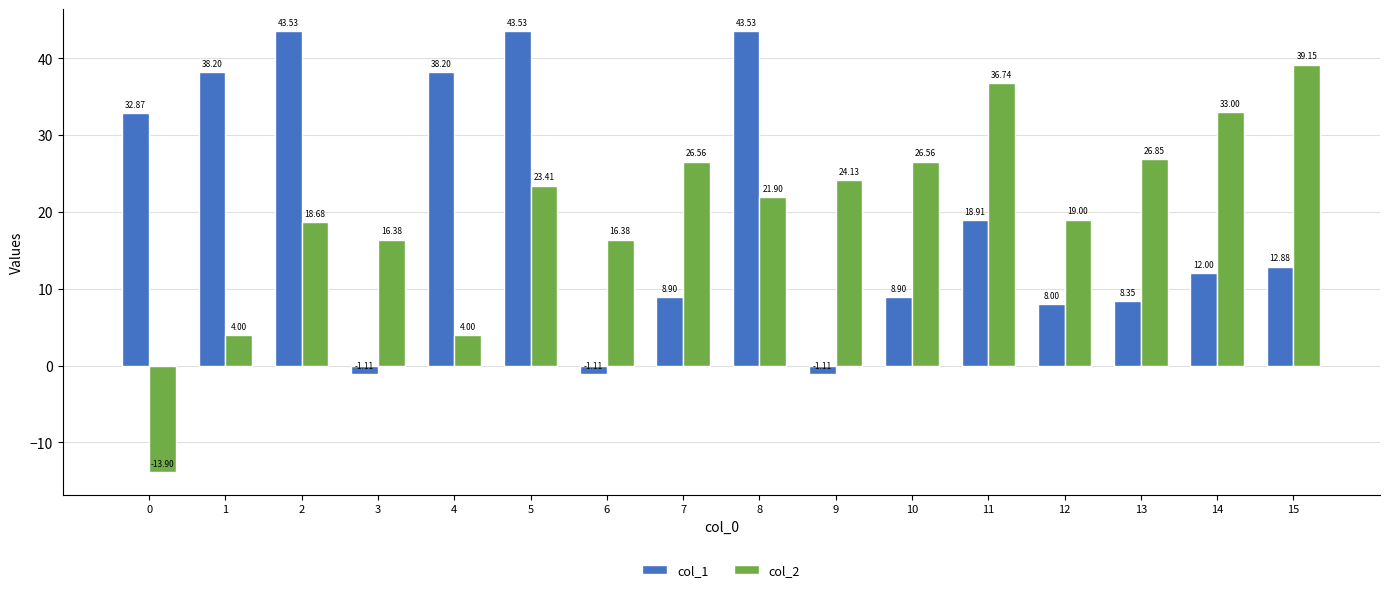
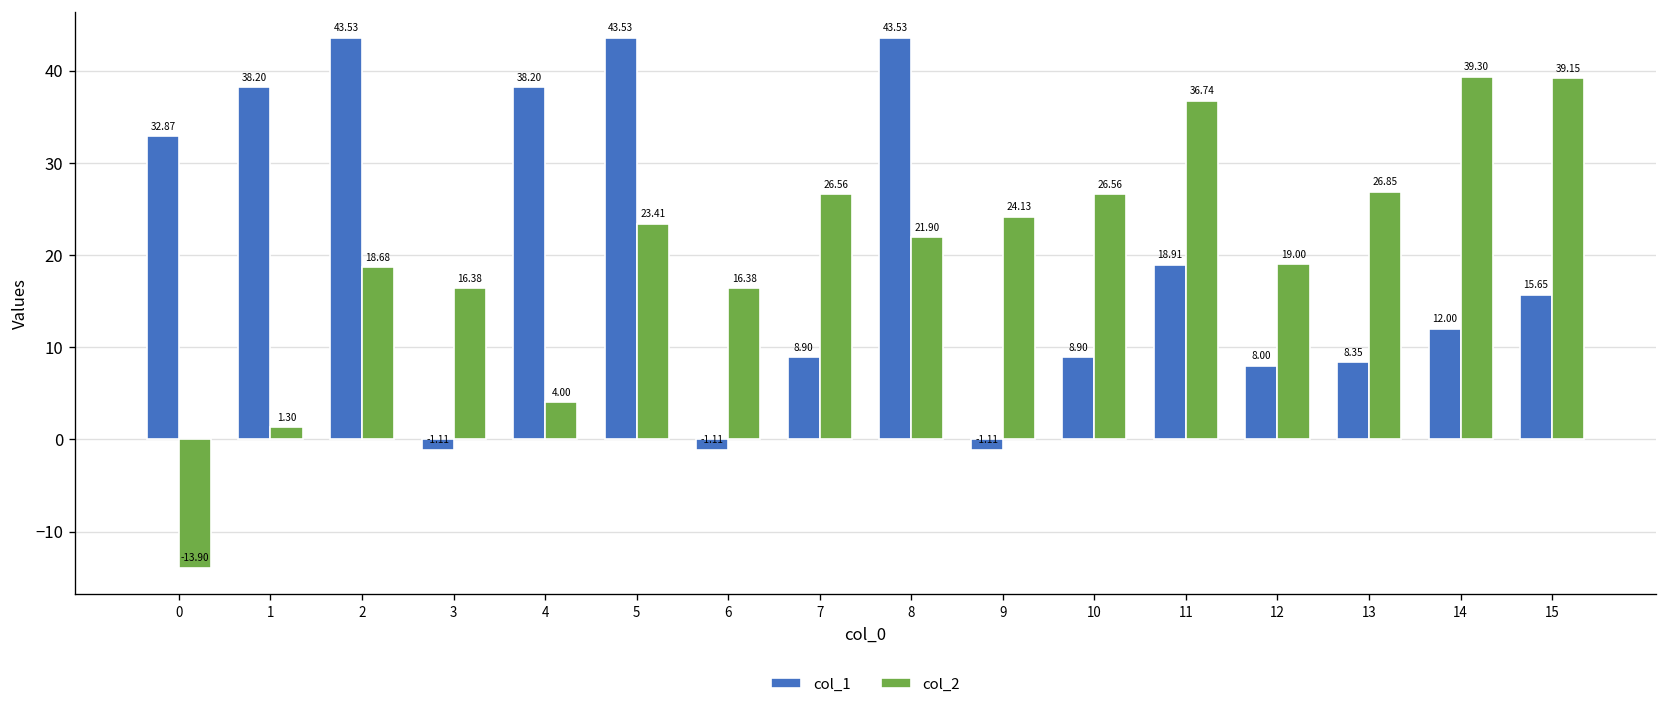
  {
    "col_1": {
      "0": 32.87,
      "1": 38.20,
      "2": 43.53,
      "3": -1.11,
      "4": 38.20,
      "5": 43.53,
      "6": -1.11,
      "7": 8.90,
      "8": 43.53,
      "9": -1.11,
      "10": 8.90,
      "11": 18.91,
      "12": 8.00,
      "13": 8.35,
      "14": 12.00,
-     "15": 12.88
+     "15": 15.65
    },
    "col_2": {
      "0": -13.90,
-     "1": 4.00,
+     "1": 1.30,
      "2": 18.68,
      "3": 16.38,
      "4": 4.00,
      "5": 23.41,
      "6": 16.38,
      "7": 26.56,
      "8": 21.90,
      "9": 24.13,
      "10": 26.56,
      "11": 36.74,
      "12": 19.00,
      "13": 26.85,
-     "14": 33.00,
+     "14": 39.30,
      "15": 39.15
    }
  }
